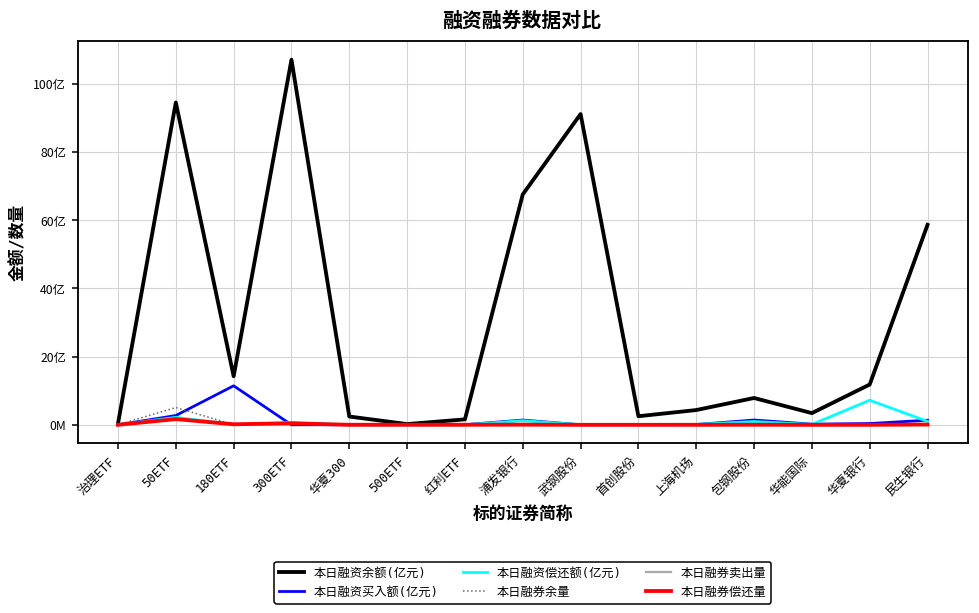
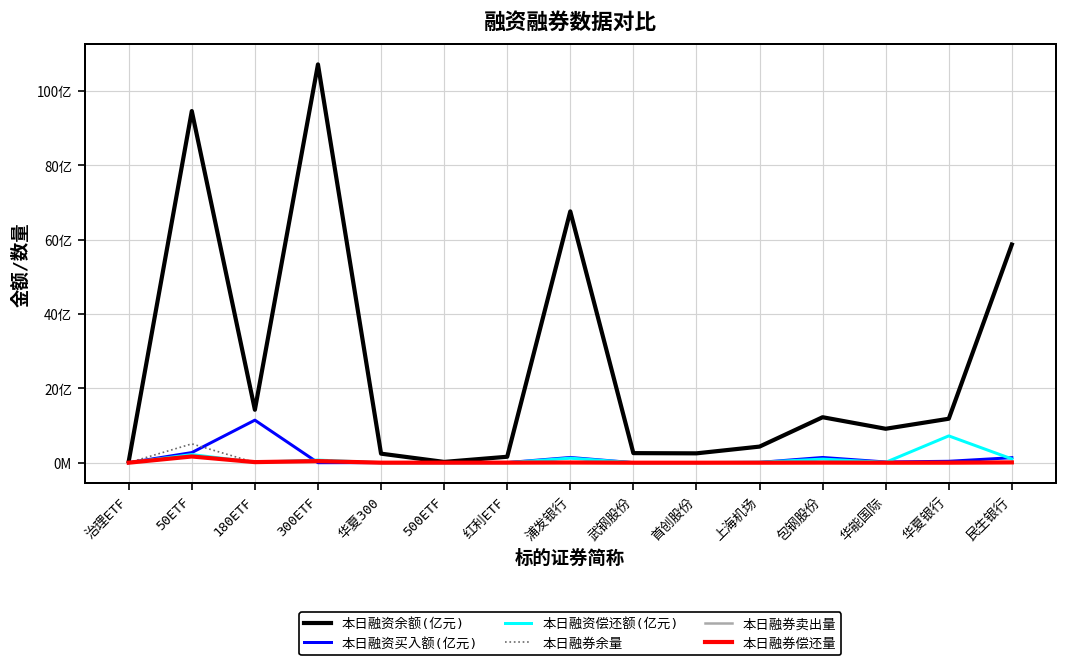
  {
    "本日融资余额(亿元)": {
      "50ETF": "95亿",
      "180ETF": "14亿",
      "300ETF": "107亿",
      "华夏300": "2亿",
      "红利ETF": "2亿",
      "浦发银行": "68亿",
-     "武钢股份": "91亿",
+     "武钢股份": "3亿",
      "首创股份": "3亿",
      "上海机场": "4亿",
-     "包钢股份": "8亿",
-     "华能国际": "3亿",
+     "包钢股份": "12亿",
+     "华能国际": "9亿",
      "华夏银行": "12亿",
      "民生银行": "59亿"
    },
    "本日融资买入额(亿元)": {
      "180ETF": "11亿"
    },
    "本日融资偿还额(亿元)": {
      "华夏银行": "7亿"
    },
    "本日融券余量": {
      "50ETF": "5亿"
    }
  }
